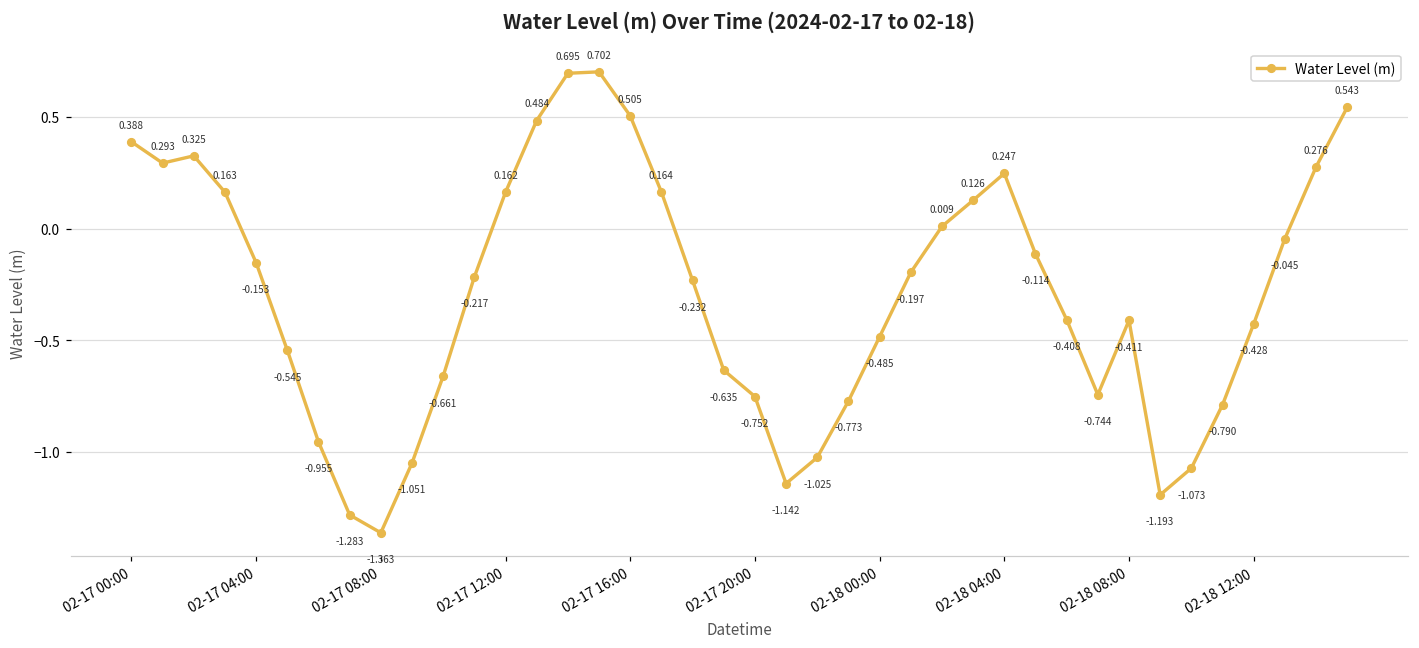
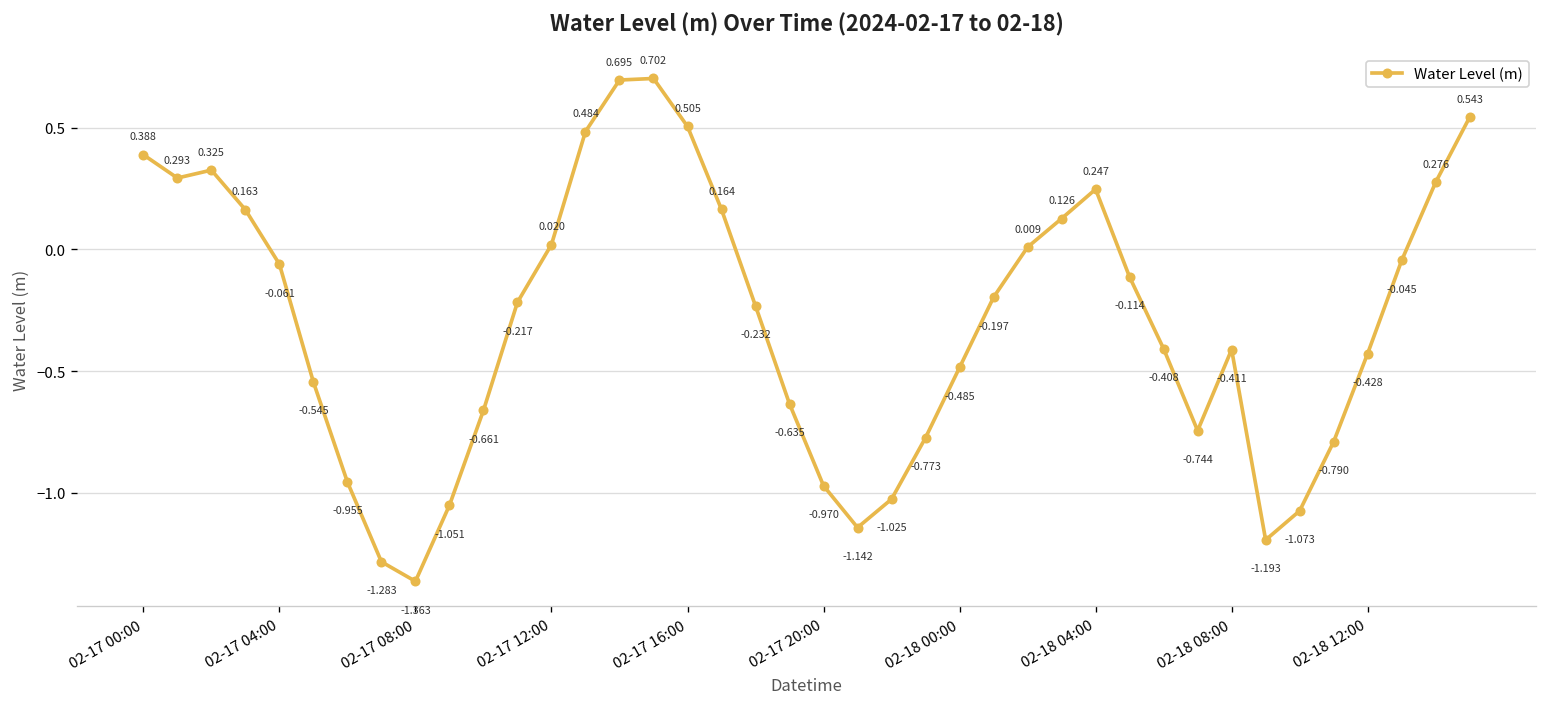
  {
    "02-17 00:00": 0.388,
-   "02-17 04:00": -0.153,
+   "02-17 04:00": -0.061,
    "02-17 08:00": -1.363,
-   "02-17 12:00": 0.162,
+   "02-17 12:00": 0.020,
    "02-17 16:00": 0.505,
-   "02-17 20:00": -0.752,
+   "02-17 20:00": -0.970,
    "02-18 00:00": -0.485,
    "02-18 04:00": 0.247,
    "02-18 08:00": -0.411,
    "02-18 12:00": -0.428
  }
